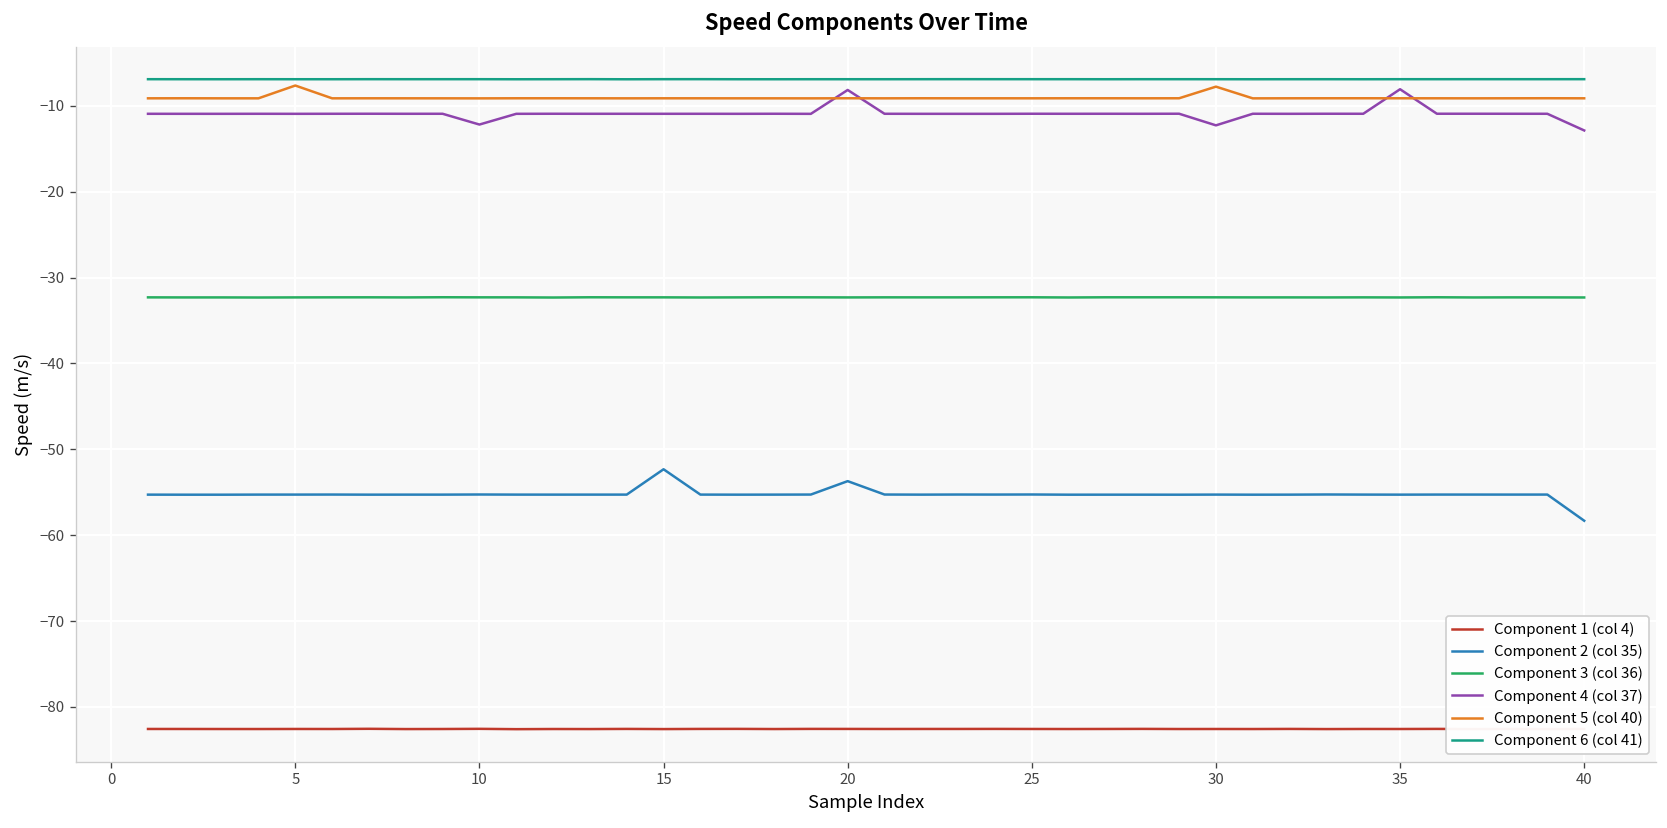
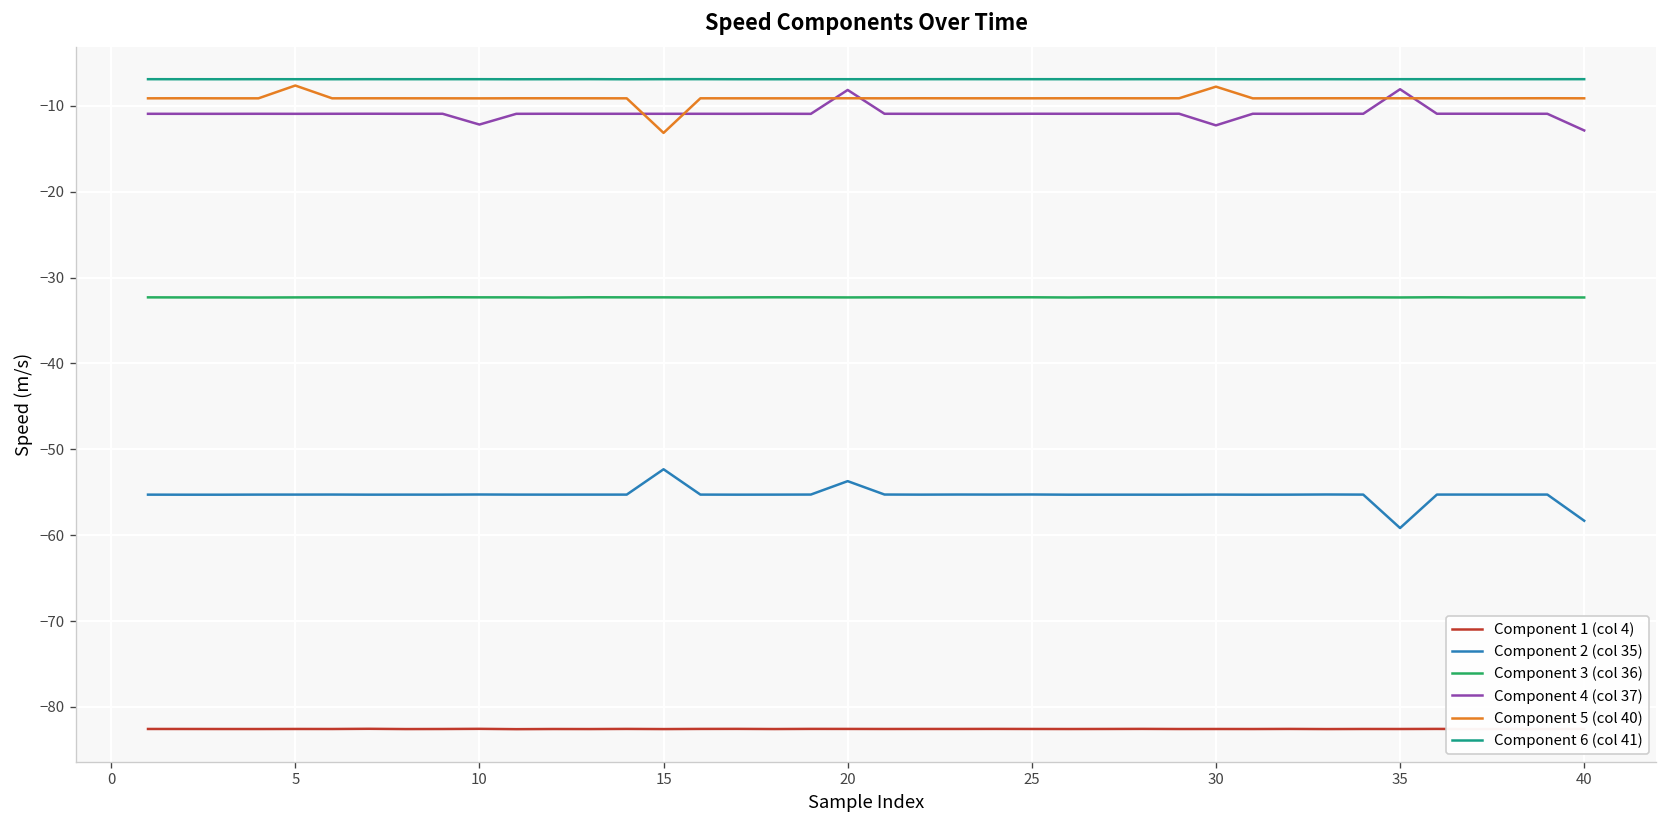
  {
    "Component 1 (col 4)": {
      "5": -83,
      "10": -83,
      "15": -83,
      "20": -83,
      "25": -83,
      "30": -83,
      "35": -83
    },
    "Component 2 (col 35)": {
      "5": -55,
      "10": -55,
      "15": -52,
      "20": -54,
      "25": -55,
      "30": -55,
-     "35": -55,
+     "35": -59,
      "40": -58
    },
    "Component 4 (col 37)": {
      "5": -11,
      "10": -12,
      "15": -11,
      "20": -8,
      "25": -11,
      "30": -12,
      "35": -8,
      "40": -13
    },
    "Component 5 (col 40)": {
      "5": -8,
      "10": -9,
-     "15": -9,
+     "15": -13,
      "20": -9,
      "25": -9,
      "30": -8,
      "35": -9,
      "40": -9
    }
  }
